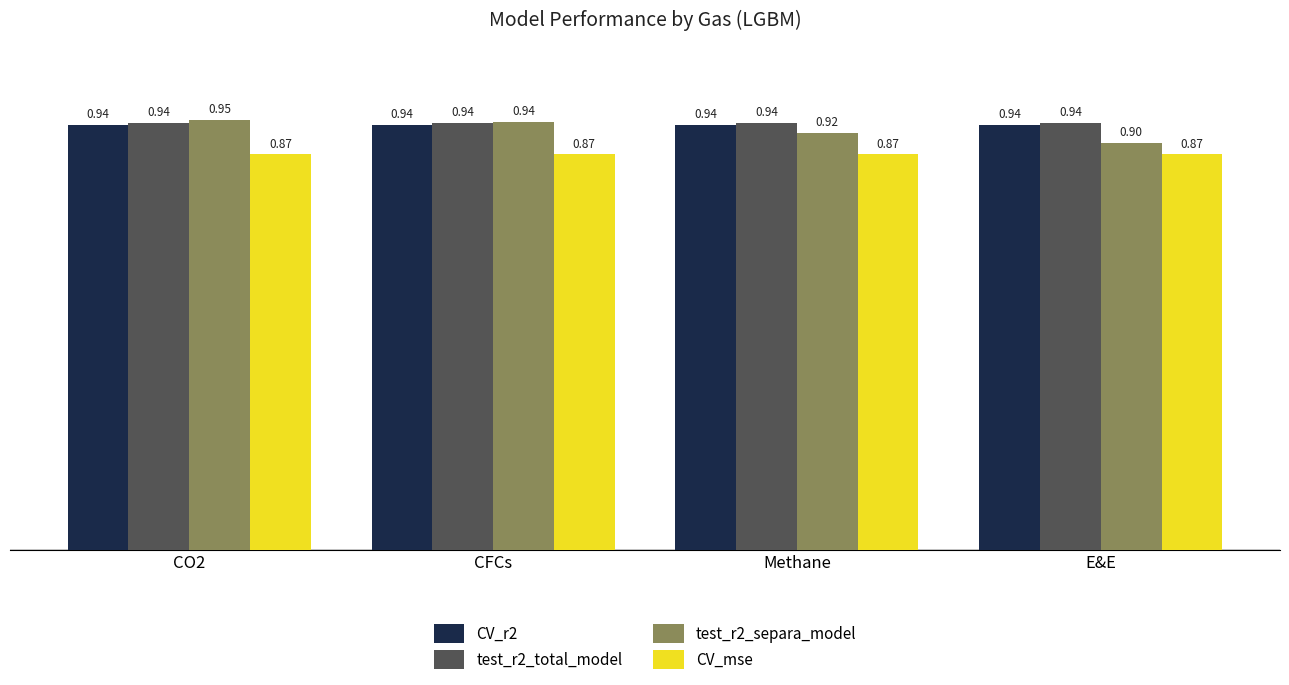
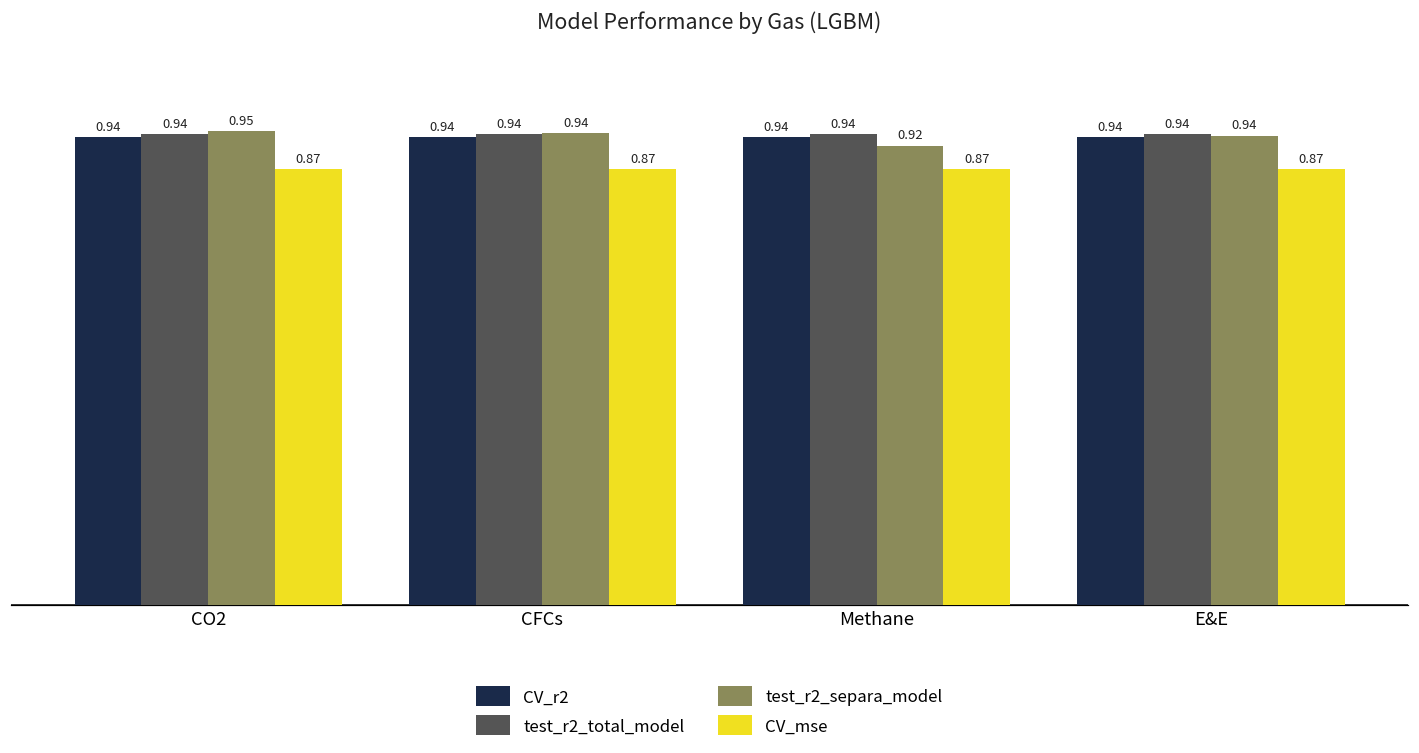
  {
    "CV_r2": {
      "CO2": 0.94,
      "CFCs": 0.94,
      "Methane": 0.94,
      "E&E": 0.94
    },
    "test_r2_total_model": {
      "CO2": 0.94,
      "CFCs": 0.94,
      "Methane": 0.94,
      "E&E": 0.94
    },
    "test_r2_separa_model": {
      "CO2": 0.95,
      "CFCs": 0.94,
      "Methane": 0.92,
-     "E&E": 0.90
+     "E&E": 0.94
    },
    "CV_mse": {
      "CO2": 0.87,
      "CFCs": 0.87,
      "Methane": 0.87,
      "E&E": 0.87
    }
  }
